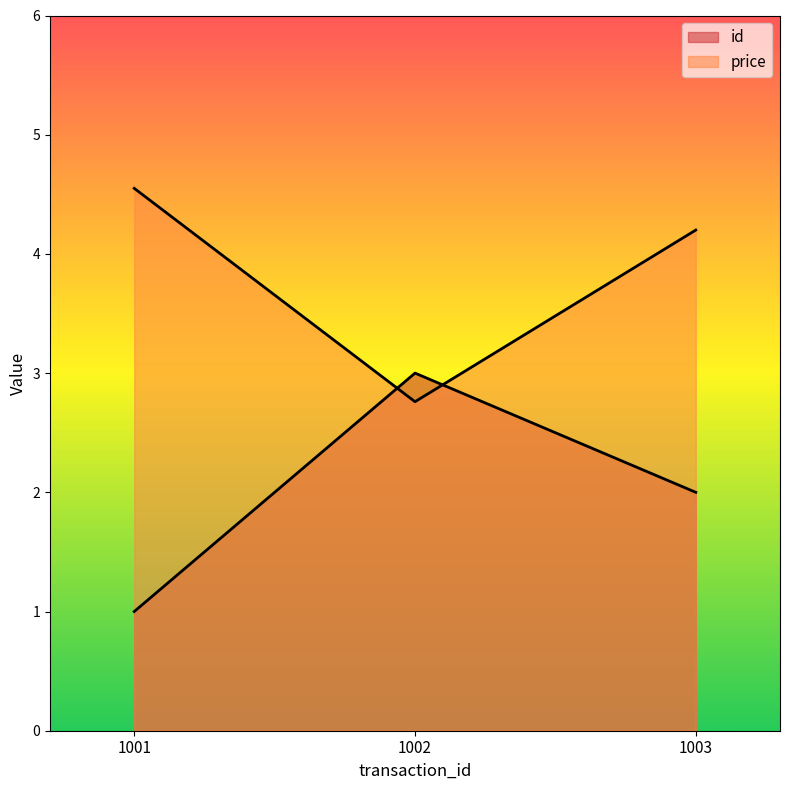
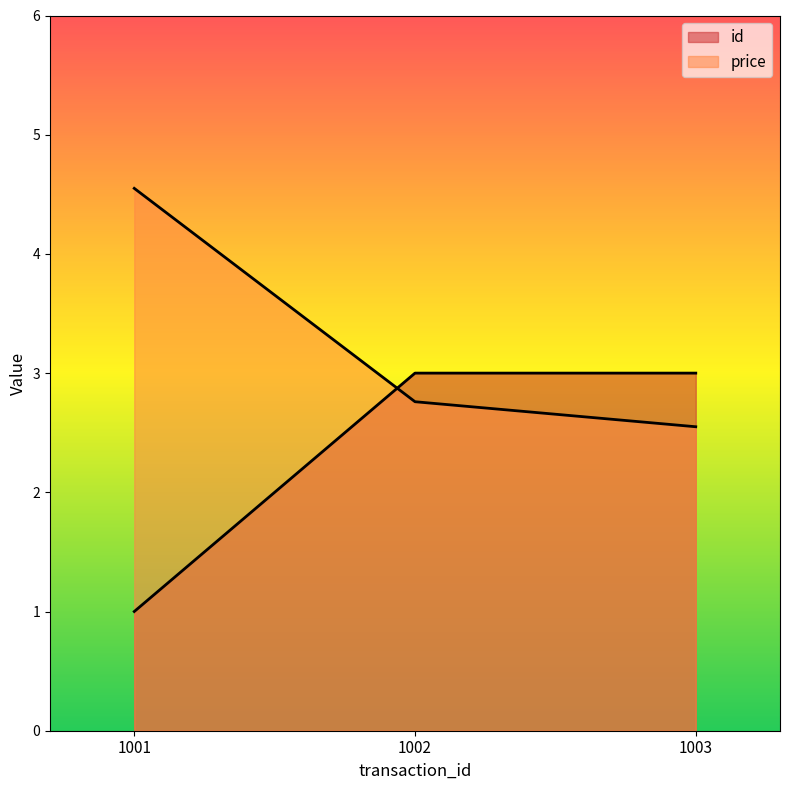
  {
    "id": {
      "1001": 1,
      "1002": 3,
-     "1003": 2
+     "1003": 3
    },
    "price": {
      "1001": 4.55,
      "1002": 2.76,
-     "1003": 4.20
+     "1003": 2.55
    }
  }
